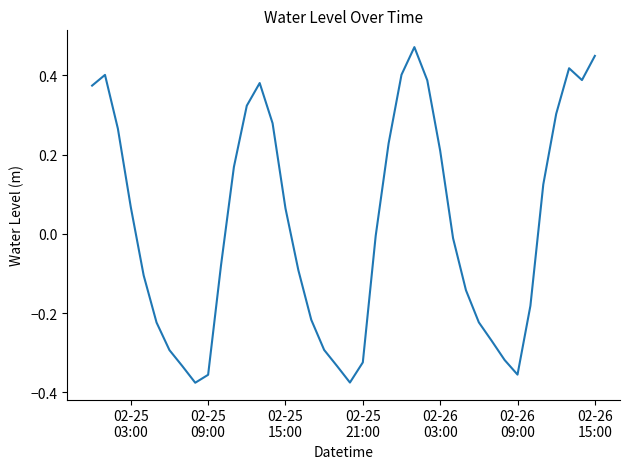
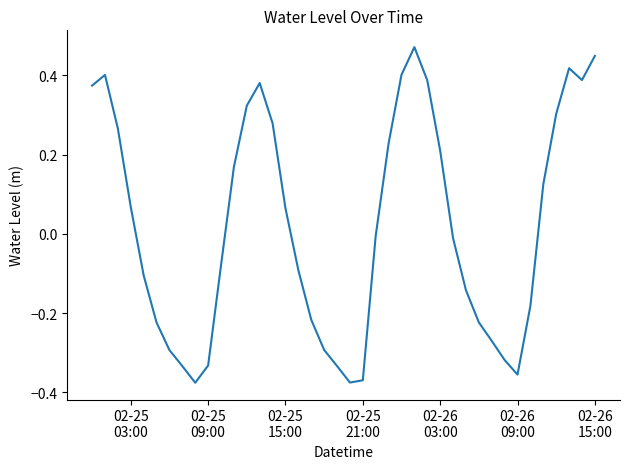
  {
    "02-25 03:00": 0.07,
-   "02-25 09:00": -0.36,
+   "02-25 09:00": -0.33,
    "02-25 15:00": 0.06,
-   "02-25 21:00": -0.32,
+   "02-25 21:00": -0.37,
    "02-26 03:00": 0.21,
    "02-26 09:00": -0.35,
    "02-26 15:00": 0.45
  }
